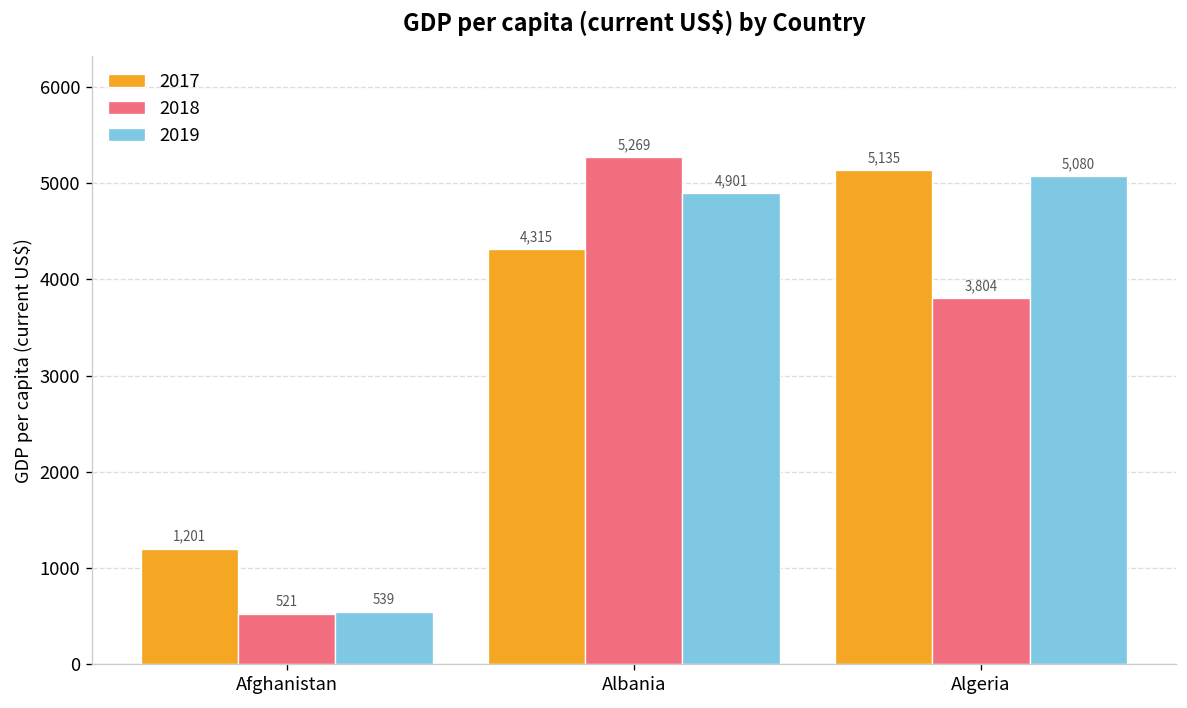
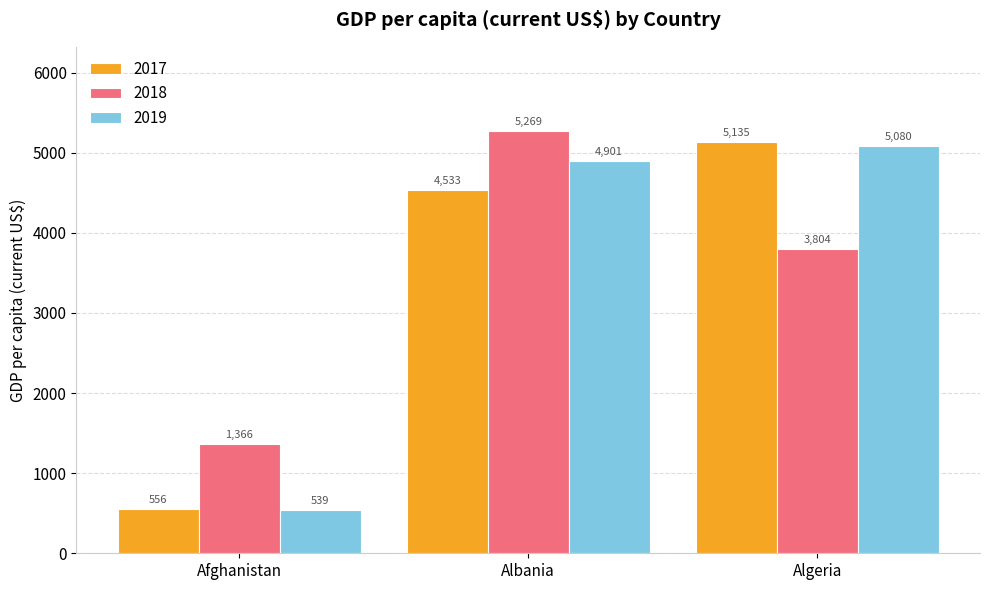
  {
    "2017": {
-     "Afghanistan": "1,201",
-     "Albania": "4,315",
+     "Afghanistan": "556",
+     "Albania": "4,533",
      "Algeria": "5,135"
    },
    "2018": {
-     "Afghanistan": "521",
+     "Afghanistan": "1,366",
      "Albania": "5,269",
      "Algeria": "3,804"
    },
    "2019": {
      "Afghanistan": "539",
      "Albania": "4,901",
      "Algeria": "5,080"
    }
  }
